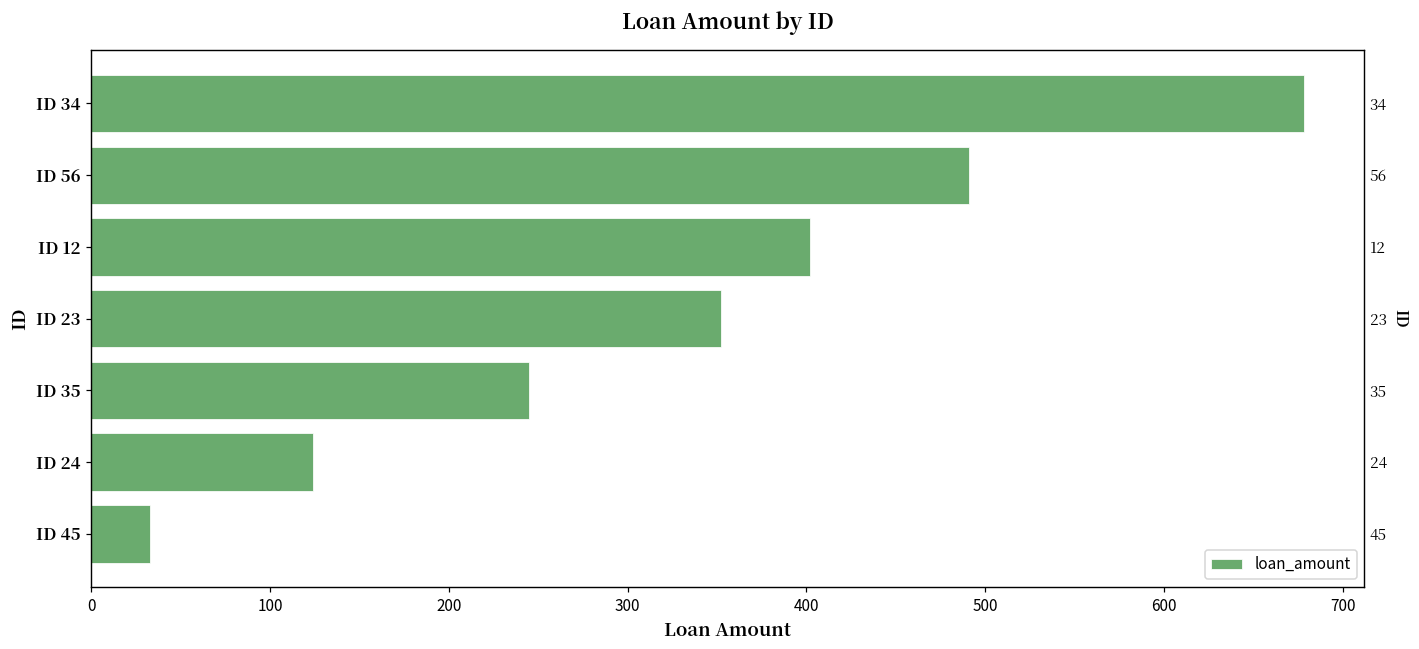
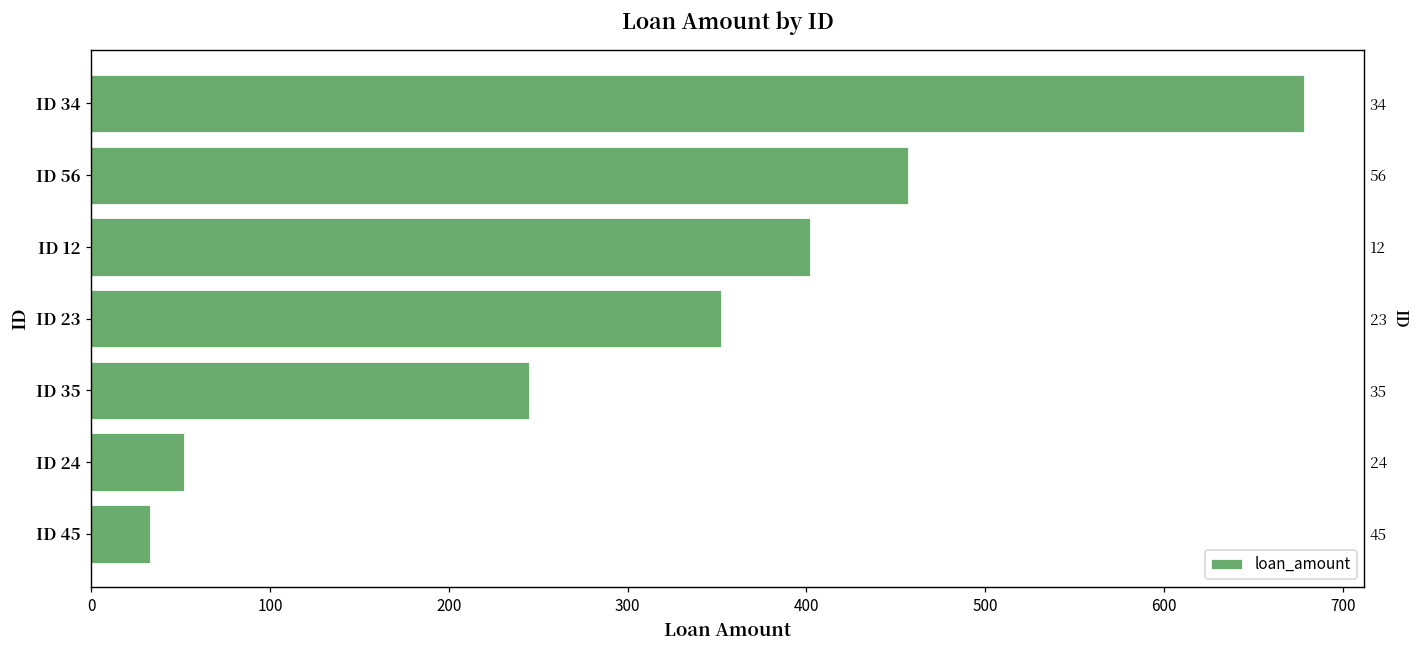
  {
    "ID 34": 678,
-   "ID 56": 491,
+   "ID 56": 457,
    "ID 12": 402,
    "ID 23": 352,
    "ID 35": 245,
-   "ID 24": 124,
+   "ID 24": 52,
    "ID 45": 33
  }
